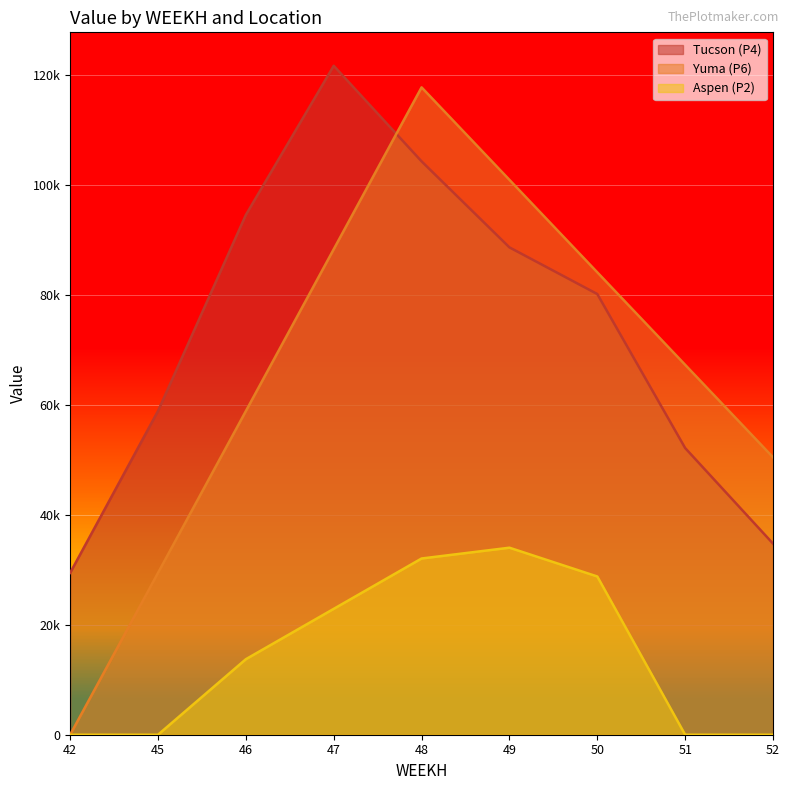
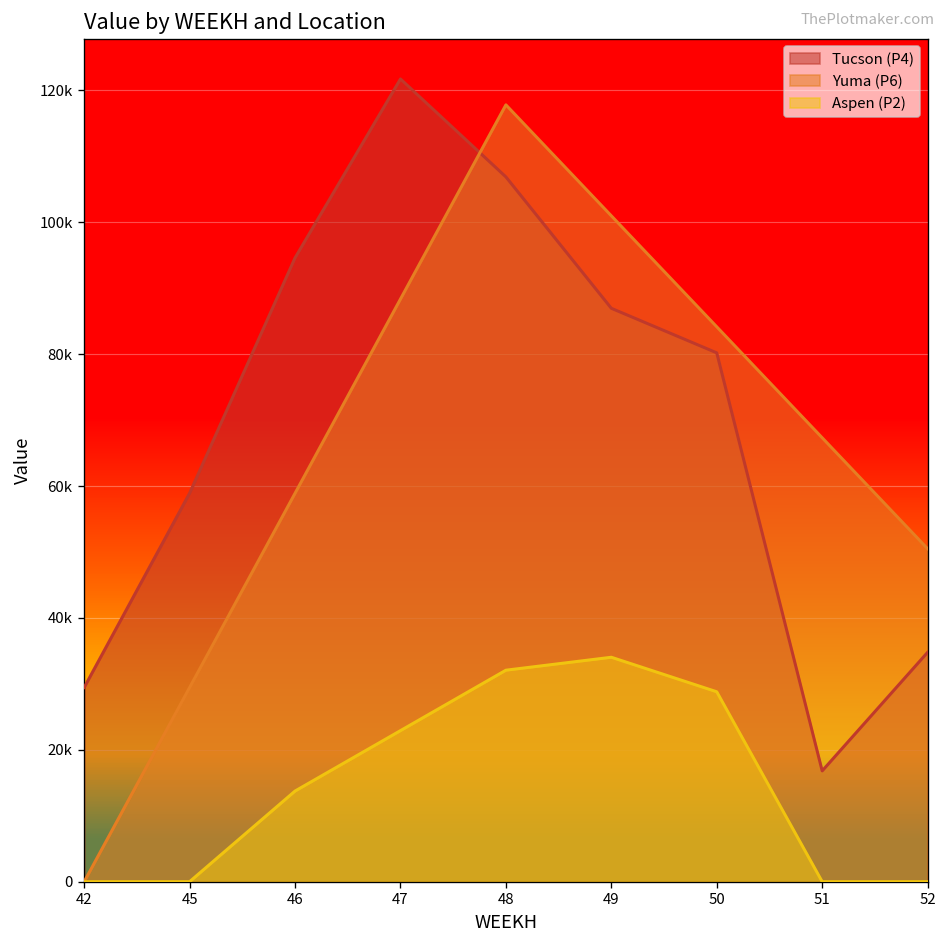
  {
    "Tucson (P4)": {
      "45": 59000,
      "46": 95000,
      "47": 122000,
-     "48": 104000,
-     "49": 89000,
+     "48": 107000,
+     "49": 87000,
      "50": 80000,
-     "51": 52000
+     "51": 17000
    }
  }
